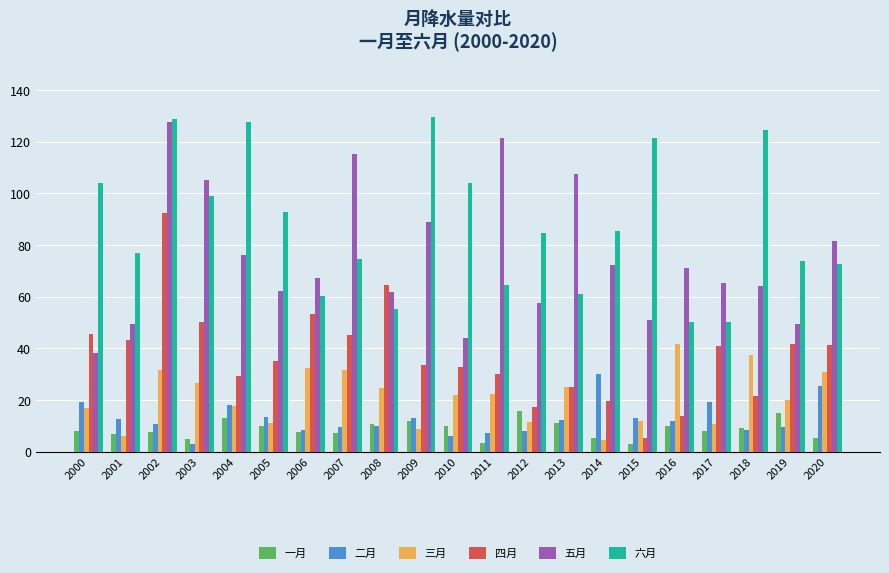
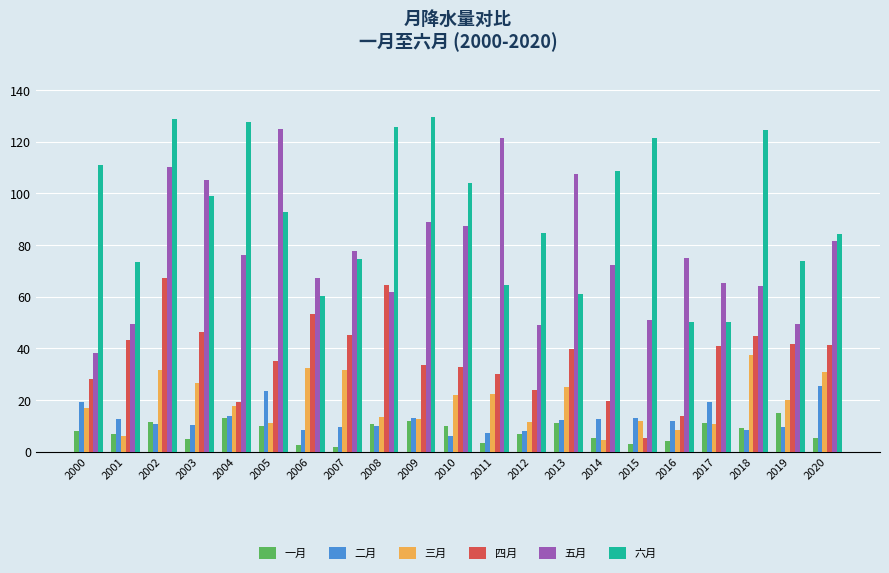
  {
    "一月": {
      "2000": 8,
      "2001": 7,
-     "2002": 8,
+     "2002": 11,
      "2003": 5,
      "2004": 13,
      "2005": 10,
-     "2006": 7,
-     "2007": 7,
+     "2006": 2,
+     "2007": 2,
      "2008": 11,
      "2009": 12,
      "2010": 10,
      "2011": 3,
-     "2012": 16,
+     "2012": 7,
      "2013": 11,
      "2014": 5,
      "2015": 3,
-     "2016": 10,
-     "2017": 8,
+     "2016": 4,
+     "2017": 11,
      "2018": 9,
      "2019": 15,
      "2020": 5
    },
    "二月": {
      "2000": 19,
      "2001": 13,
      "2002": 11,
-     "2003": 3,
-     "2004": 18,
-     "2005": 13,
+     "2003": 10,
+     "2004": 14,
+     "2005": 23,
      "2006": 9,
      "2007": 9,
      "2008": 10,
      "2009": 13,
      "2010": 6,
      "2011": 7,
      "2012": 8,
      "2013": 12,
-     "2014": 30,
+     "2014": 13,
      "2015": 13,
      "2016": 12,
      "2017": 19,
      "2018": 8,
      "2019": 9,
      "2020": 26
    },
    "三月": {
      "2000": 17,
      "2001": 6,
      "2002": 32,
      "2003": 27,
      "2004": 18,
      "2005": 11,
      "2006": 32,
      "2007": 32,
-     "2008": 25,
-     "2009": 9,
+     "2008": 13,
+     "2009": 13,
      "2010": 22,
      "2011": 22,
      "2012": 11,
      "2013": 25,
      "2014": 5,
      "2015": 12,
-     "2016": 42,
+     "2016": 9,
      "2017": 11,
      "2018": 37,
      "2019": 20,
      "2020": 31
    },
    "四月": {
-     "2000": 45,
+     "2000": 28,
      "2001": 43,
-     "2002": 92,
-     "2003": 50,
-     "2004": 29,
+     "2002": 67,
+     "2003": 46,
+     "2004": 19,
      "2005": 35,
      "2006": 53,
      "2007": 45,
      "2008": 64,
      "2009": 33,
      "2010": 33,
      "2011": 30,
-     "2012": 17,
-     "2013": 25,
+     "2012": 24,
+     "2013": 40,
      "2014": 20,
      "2015": 5,
      "2016": 14,
      "2017": 41,
-     "2018": 21,
+     "2018": 45,
      "2019": 42,
      "2020": 41
    },
    "五月": {
      "2000": 38,
      "2001": 50,
-     "2002": 128,
+     "2002": 110,
      "2003": 105,
      "2004": 76,
-     "2005": 62,
+     "2005": 125,
      "2006": 67,
-     "2007": 115,
+     "2007": 78,
      "2008": 62,
      "2009": 89,
-     "2010": 44,
+     "2010": 88,
      "2011": 121,
-     "2012": 58,
+     "2012": 49,
      "2013": 108,
      "2014": 72,
      "2015": 51,
-     "2016": 71,
+     "2016": 75,
      "2017": 65,
      "2018": 64,
      "2019": 49,
      "2020": 82
    },
    "六月": {
-     "2000": 104,
-     "2001": 77,
+     "2000": 111,
+     "2001": 73,
      "2002": 129,
      "2003": 99,
      "2004": 128,
      "2005": 93,
      "2006": 60,
      "2007": 75,
-     "2008": 55,
+     "2008": 125,
      "2009": 130,
      "2010": 104,
      "2011": 65,
      "2012": 85,
      "2013": 61,
-     "2014": 86,
+     "2014": 108,
      "2015": 121,
      "2016": 50,
      "2017": 50,
      "2018": 124,
      "2019": 74,
-     "2020": 73
+     "2020": 84
    }
  }
